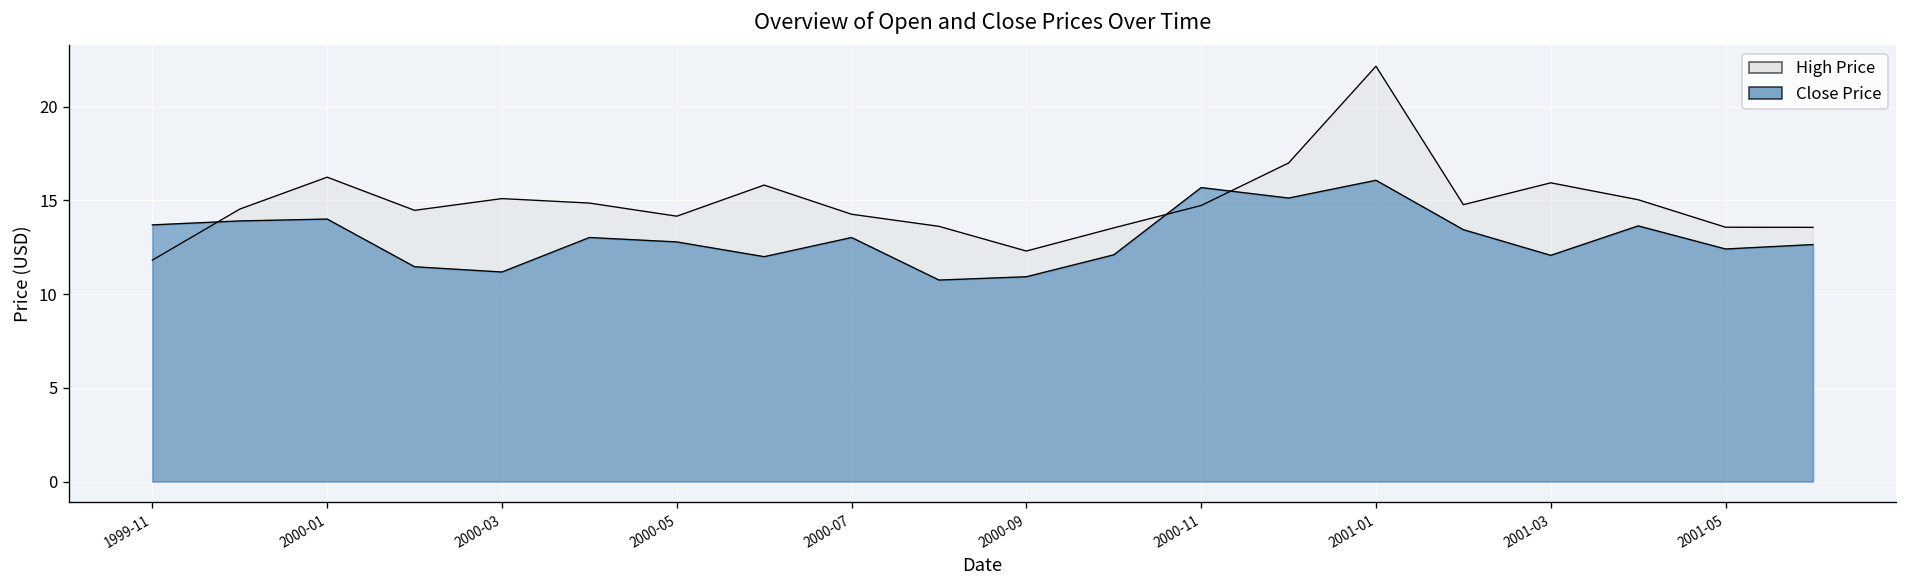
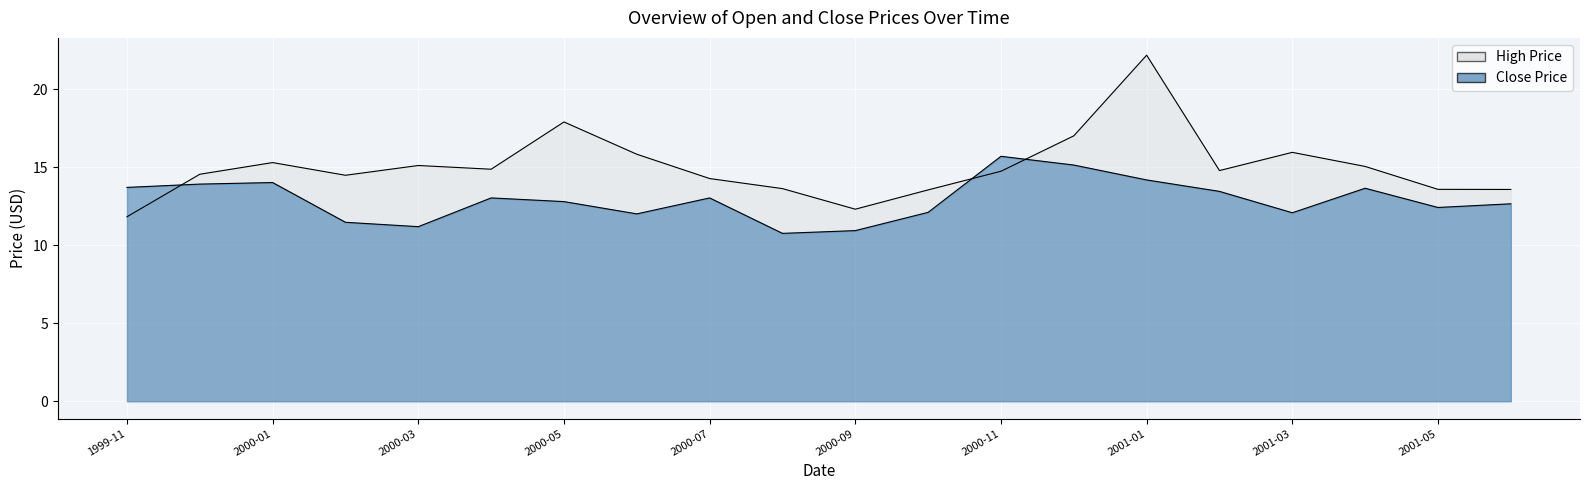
  {
    "High Price": {
      "1999-11": 11.8,
-     "2000-01": 16.2,
+     "2000-01": 15.3,
      "2000-03": 15.1,
-     "2000-05": 14.2,
+     "2000-05": 17.9,
      "2000-07": 14.3,
      "2000-09": 12.3,
      "2000-11": 14.7,
      "2001-01": 22.2,
      "2001-03": 15.9,
      "2001-05": 13.6
    },
    "Close Price": {
      "1999-11": 13.7,
      "2000-01": 14.0,
      "2000-03": 11.2,
      "2000-05": 12.8,
      "2000-07": 13.0,
      "2000-09": 10.9,
      "2000-11": 15.7,
-     "2001-01": 16.1,
+     "2001-01": 14.2,
      "2001-03": 12.1,
      "2001-05": 12.4
    }
  }
